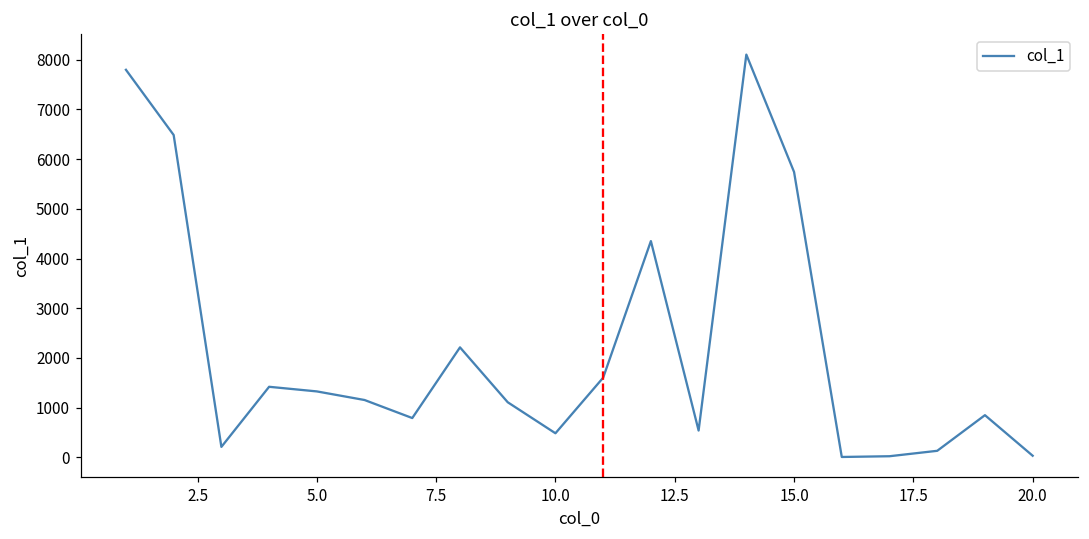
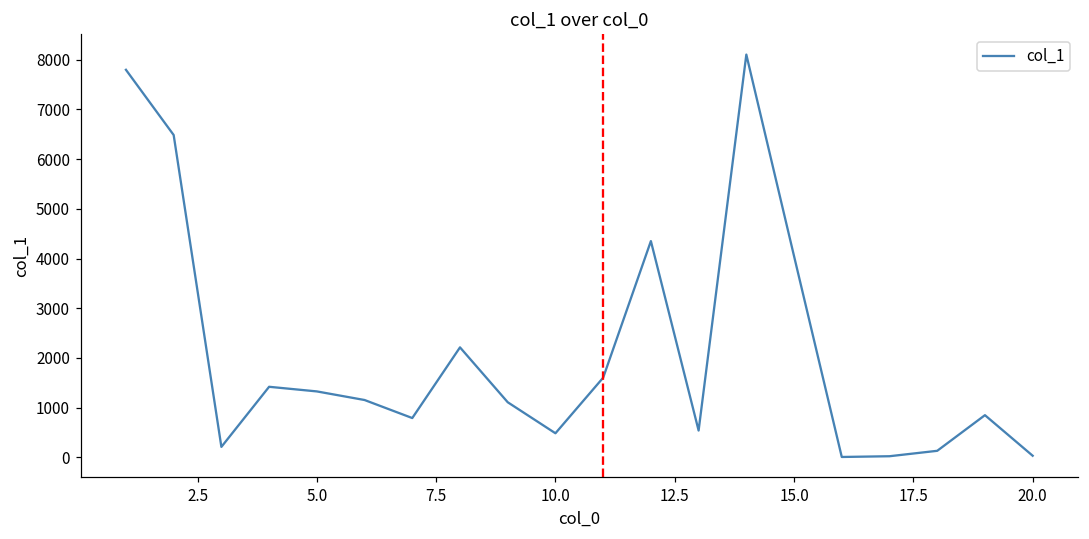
  {
    "5.0": 1300,
    "10.0": 500,
-   "15.0": 5700,
+   "15.0": 4000,
    "20.0": 0
  }
